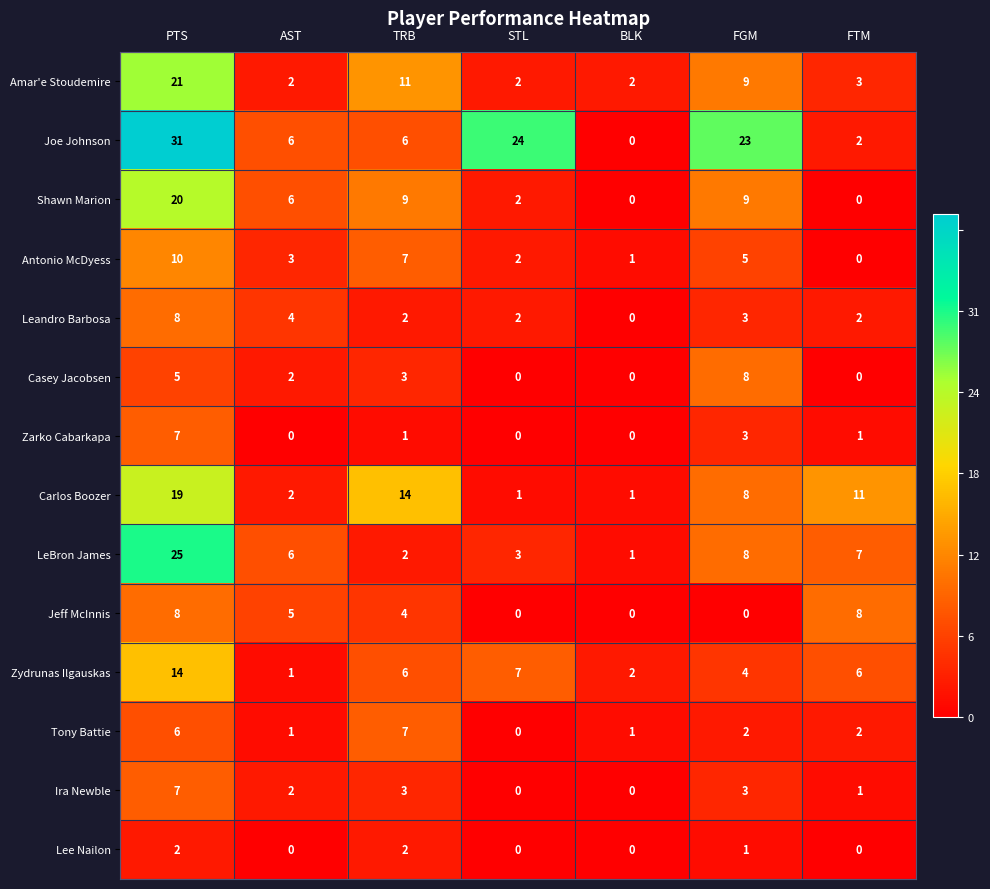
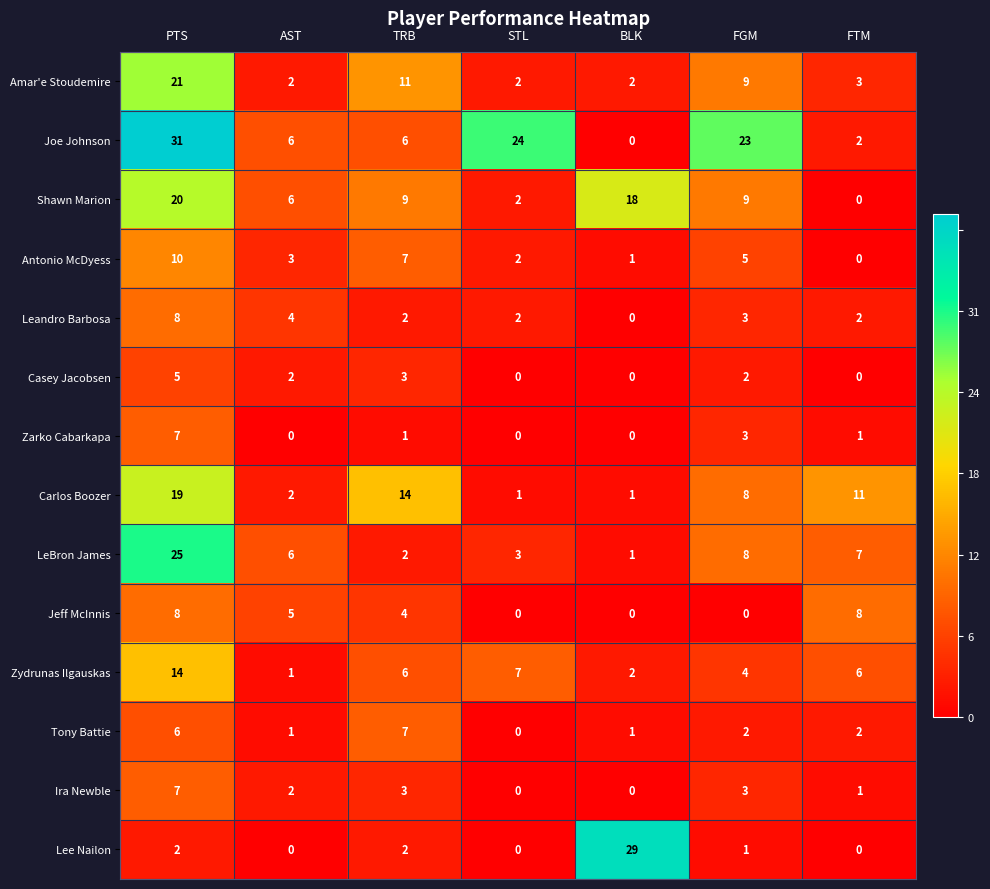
  {
    "Amar'e Stoudemire": {
      "PTS": 21,
      "AST": 2,
      "TRB": 11,
      "STL": 2,
      "BLK": 2,
      "FGM": 9,
      "FTM": 3
    },
    "Joe Johnson": {
      "PTS": 31,
      "AST": 6,
      "TRB": 6,
      "STL": 24,
      "BLK": 0,
      "FGM": 23,
      "FTM": 2
    },
    "Shawn Marion": {
      "PTS": 20,
      "AST": 6,
      "TRB": 9,
      "STL": 2,
-     "BLK": 0,
+     "BLK": 18,
      "FGM": 9,
      "FTM": 0
    },
    "Antonio McDyess": {
      "PTS": 10,
      "AST": 3,
      "TRB": 7,
      "STL": 2,
      "BLK": 1,
      "FGM": 5,
      "FTM": 0
    },
    "Leandro Barbosa": {
      "PTS": 8,
      "AST": 4,
      "TRB": 2,
      "STL": 2,
      "BLK": 0,
      "FGM": 3,
      "FTM": 2
    },
    "Casey Jacobsen": {
      "PTS": 5,
      "AST": 2,
      "TRB": 3,
      "STL": 0,
      "BLK": 0,
-     "FGM": 8,
+     "FGM": 2,
      "FTM": 0
    },
    "Zarko Cabarkapa": {
      "PTS": 7,
      "AST": 0,
      "TRB": 1,
      "STL": 0,
      "BLK": 0,
      "FGM": 3,
      "FTM": 1
    },
    "Carlos Boozer": {
      "PTS": 19,
      "AST": 2,
      "TRB": 14,
      "STL": 1,
      "BLK": 1,
      "FGM": 8,
      "FTM": 11
    },
    "LeBron James": {
      "PTS": 25,
      "AST": 6,
      "TRB": 2,
      "STL": 3,
      "BLK": 1,
      "FGM": 8,
      "FTM": 7
    },
    "Jeff McInnis": {
      "PTS": 8,
      "AST": 5,
      "TRB": 4,
      "STL": 0,
      "BLK": 0,
      "FGM": 0,
      "FTM": 8
    },
    "Zydrunas Ilgauskas": {
      "PTS": 14,
      "AST": 1,
      "TRB": 6,
      "STL": 7,
      "BLK": 2,
      "FGM": 4,
      "FTM": 6
    },
    "Tony Battie": {
      "PTS": 6,
      "AST": 1,
      "TRB": 7,
      "STL": 0,
      "BLK": 1,
      "FGM": 2,
      "FTM": 2
    },
    "Ira Newble": {
      "PTS": 7,
      "AST": 2,
      "TRB": 3,
      "STL": 0,
      "BLK": 0,
      "FGM": 3,
      "FTM": 1
    },
    "Lee Nailon": {
      "PTS": 2,
      "AST": 0,
      "TRB": 2,
      "STL": 0,
-     "BLK": 0,
+     "BLK": 29,
      "FGM": 1,
      "FTM": 0
    }
  }
